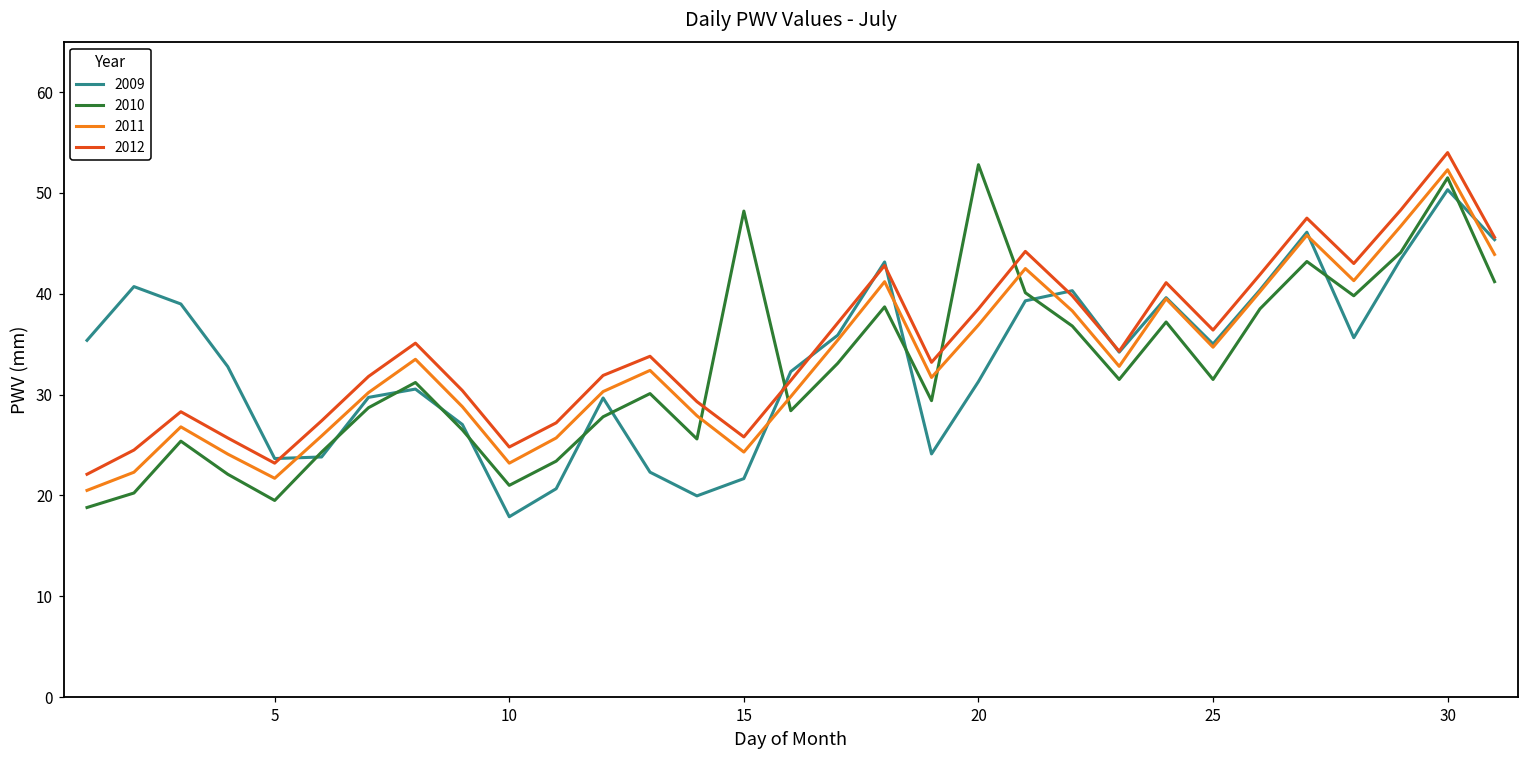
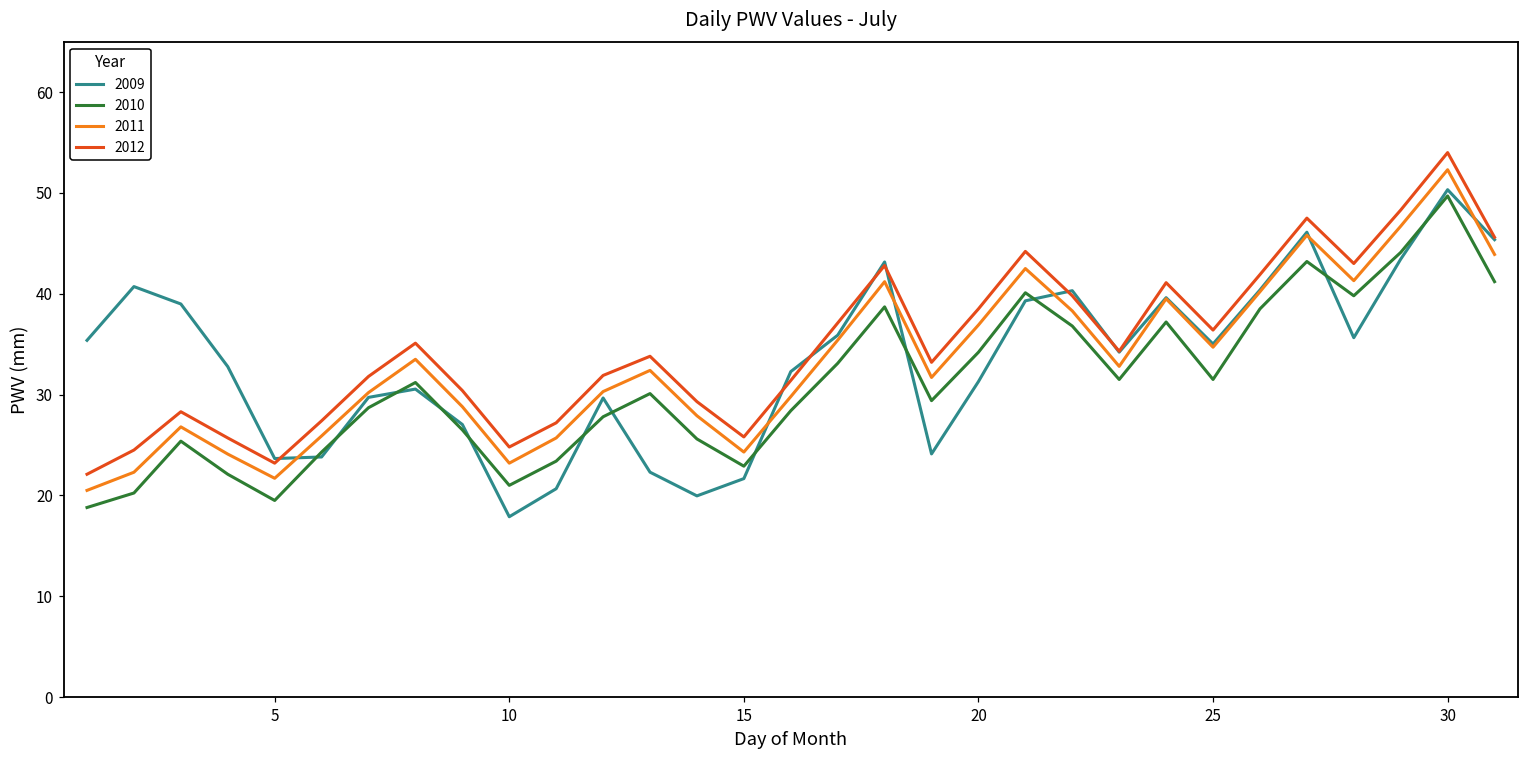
  {
    "2009": {
      "5": 24,
      "10": 18,
      "15": 22,
      "20": 31,
      "25": 35,
      "30": 50
    },
    "2010": {
      "5": 20,
      "10": 21,
-     "15": 48,
-     "20": 53,
+     "15": 23,
+     "20": 34,
      "25": 32,
-     "30": 52
+     "30": 50
    }
  }
